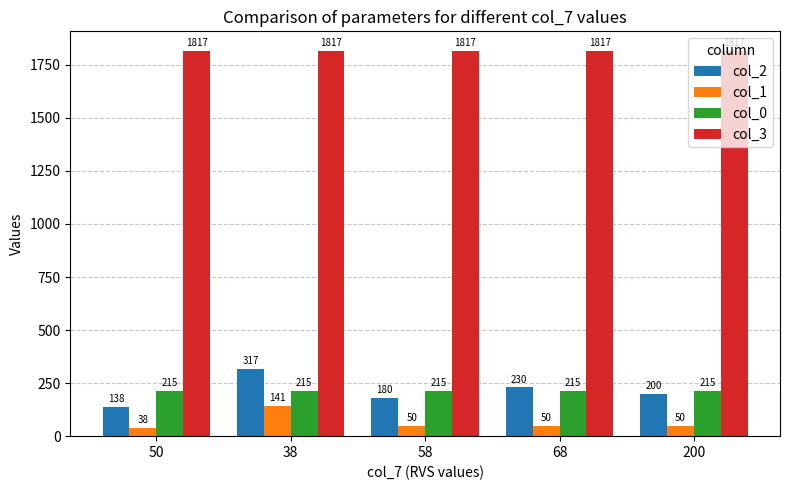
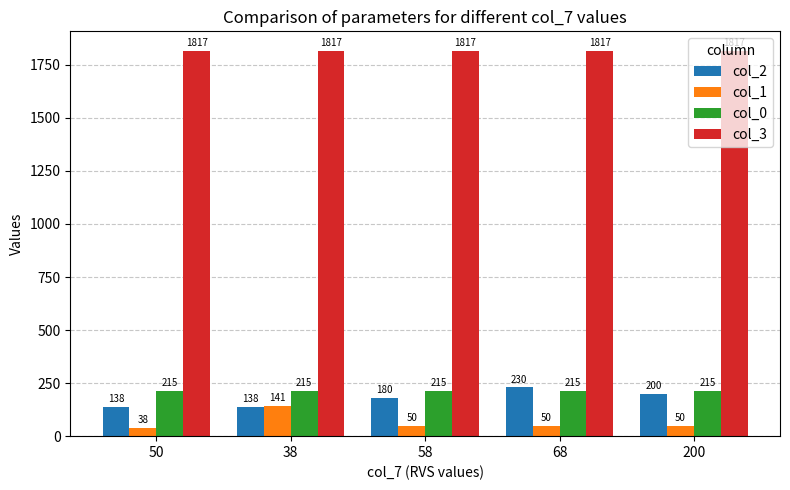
  {
    "col_2": {
      "50": 138,
-     "38": 317,
+     "38": 138,
      "58": 180,
      "68": 230,
      "200": 200
    },
    "col_1": {
      "50": 38,
      "38": 141,
      "58": 50,
      "68": 50,
      "200": 50
    },
    "col_0": {
      "50": 215,
      "38": 215,
      "58": 215,
      "68": 215,
      "200": 215
    },
    "col_3": {
      "50": 1817,
      "38": 1817,
      "58": 1817,
      "68": 1817
    }
  }
